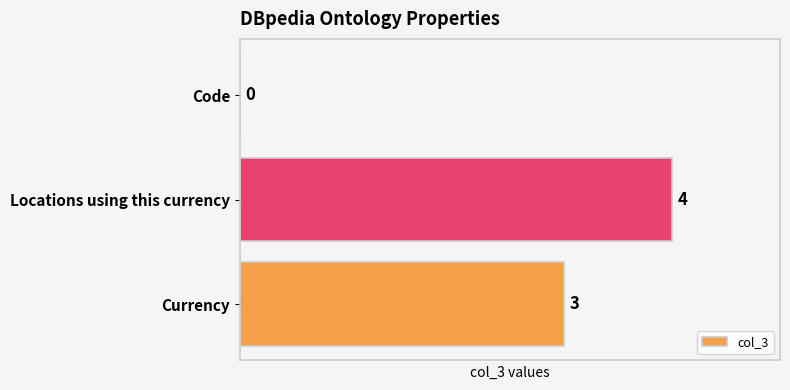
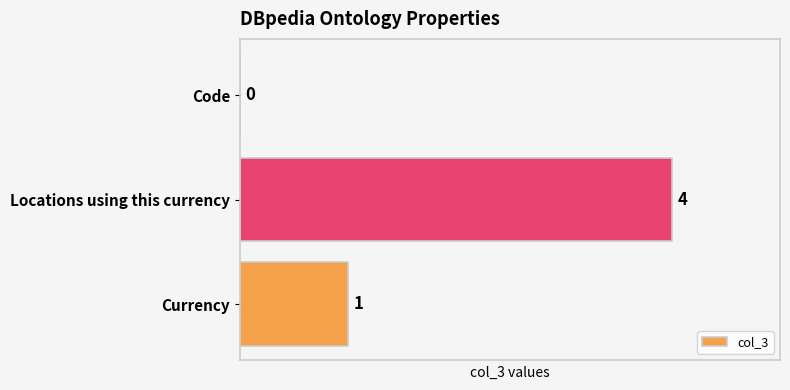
  {
    "Code": 0,
    "Locations using this currency": 4,
-   "Currency": 3
+   "Currency": 1
  }
